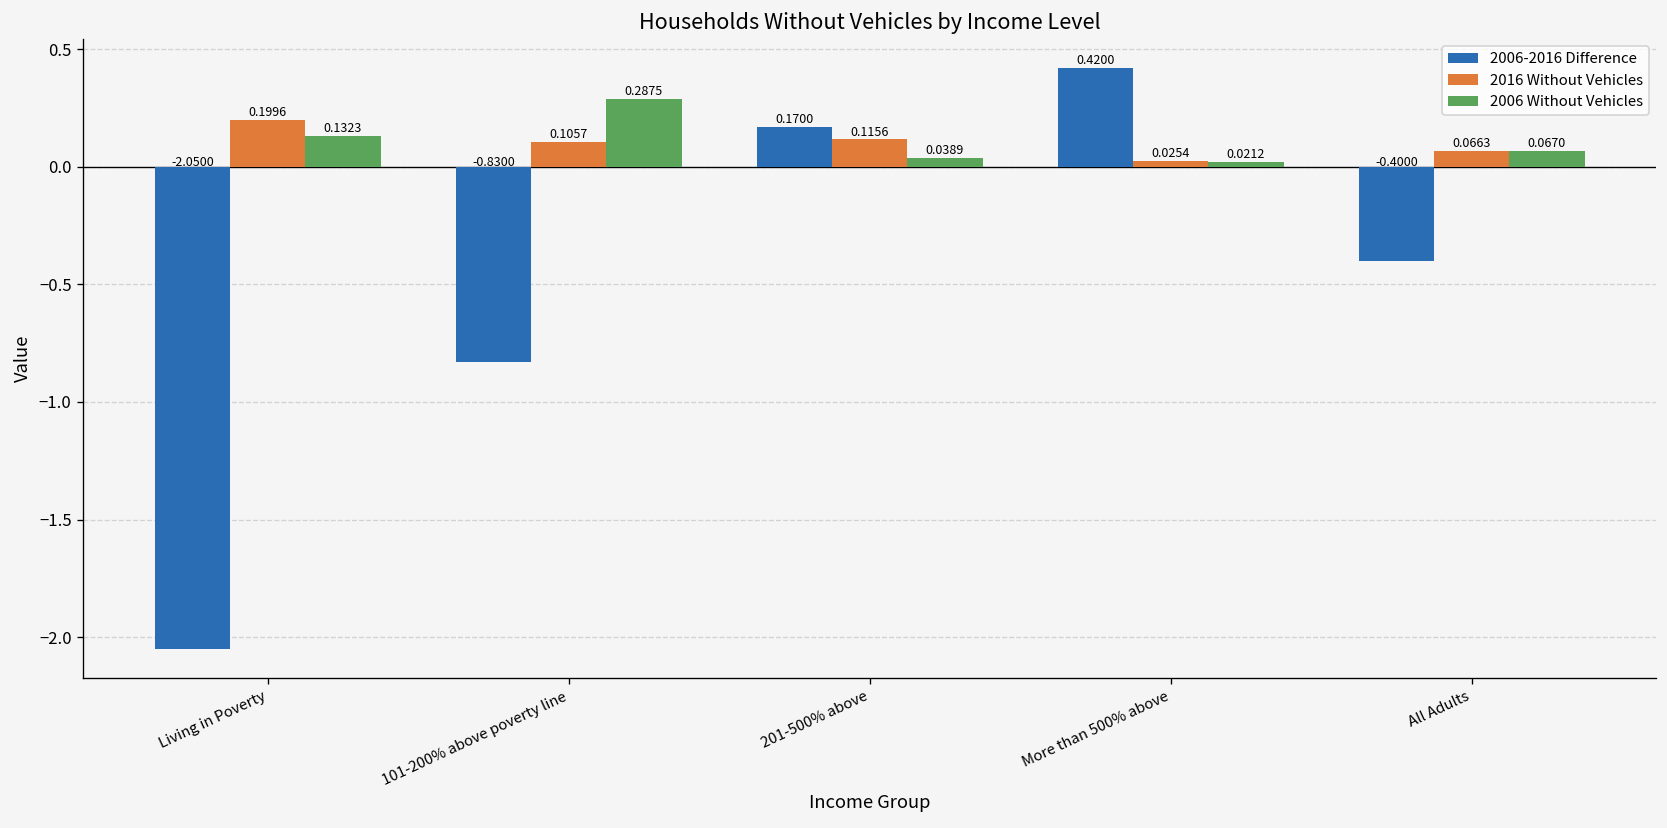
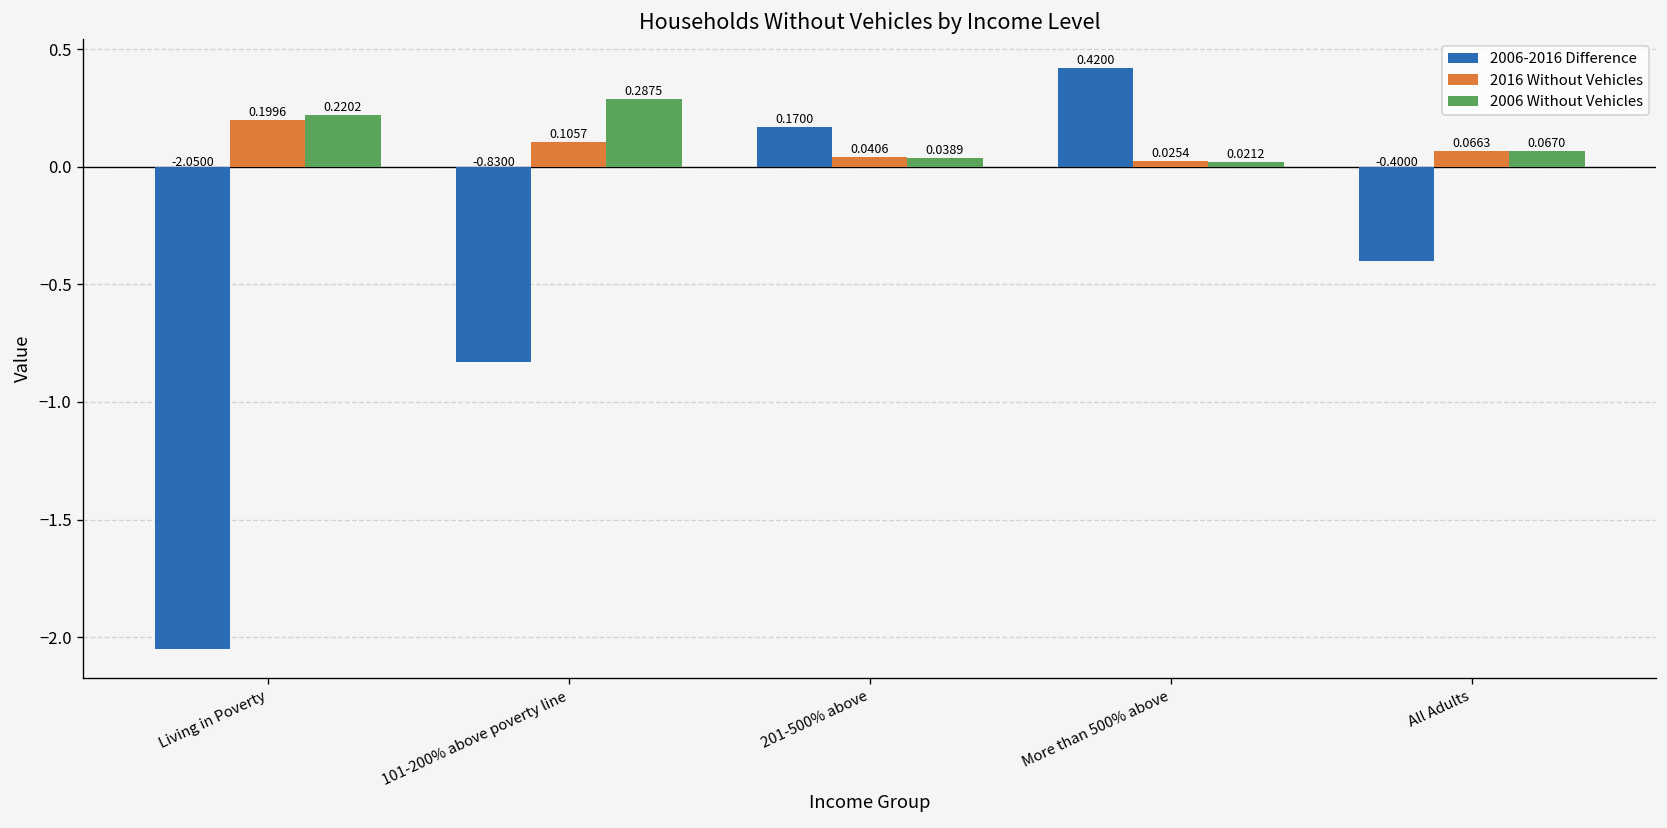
  {
    "2006-2016 Difference": {
      "201-500% above": 0.1700,
      "More than 500% above": 0.4200
    },
    "2016 Without Vehicles": {
      "Living in Poverty": 0.1996,
      "101-200% above poverty line": 0.1057,
-     "201-500% above": 0.1156,
+     "201-500% above": 0.0406,
      "More than 500% above": 0.0254,
      "All Adults": 0.0663
    },
    "2006 Without Vehicles": {
-     "Living in Poverty": 0.1323,
+     "Living in Poverty": 0.2202,
      "101-200% above poverty line": 0.2875,
      "201-500% above": 0.0389,
      "More than 500% above": 0.0212,
      "All Adults": 0.0670
    }
  }
